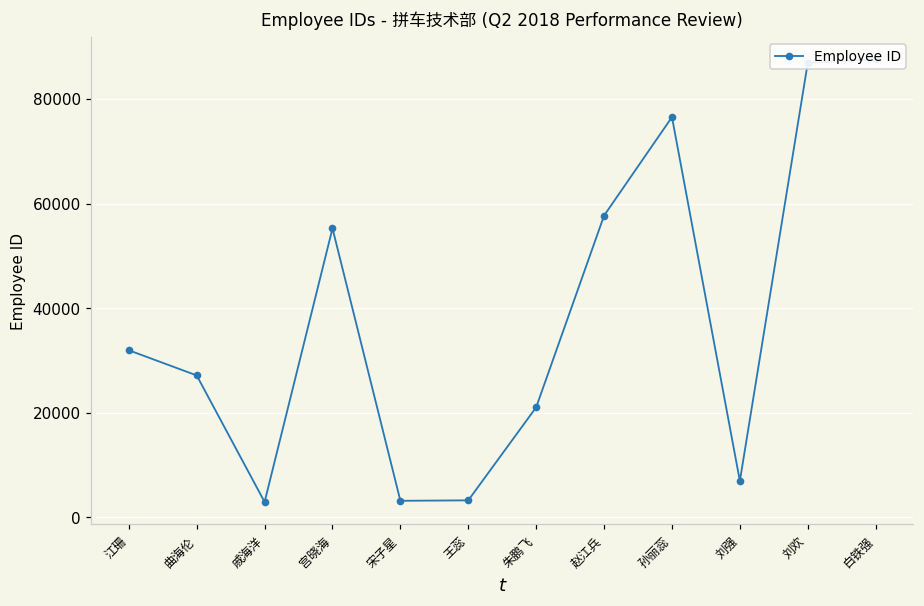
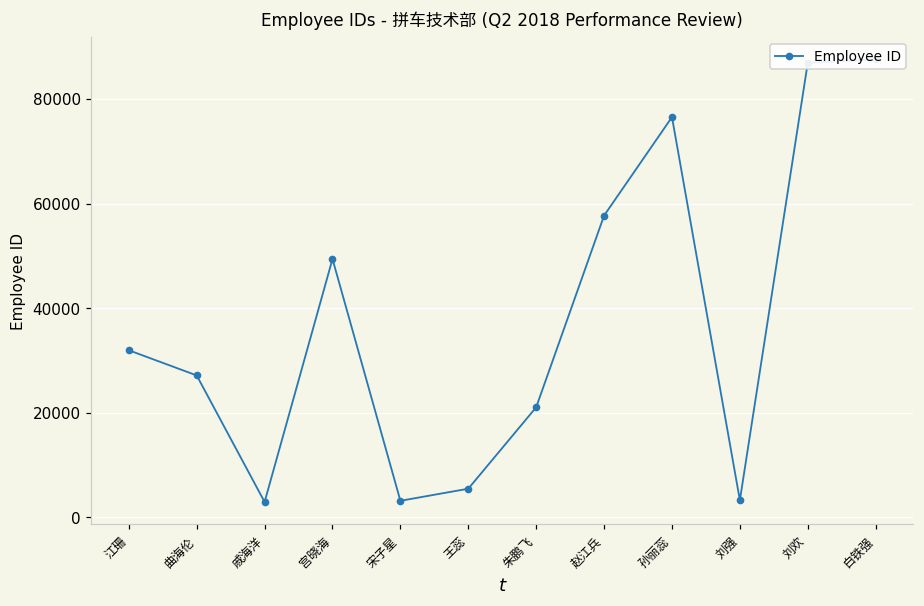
  {
    "江珊": 32000,
    "曲海伦": 27000,
    "戚海洋": 3000,
-   "宫晓海": 55000,
+   "宫晓海": 49000,
    "宋子星": 3000,
-   "王蕊": 3000,
+   "王蕊": 5000,
    "朱鹏飞": 21000,
    "赵江兵": 58000,
    "孙丽蕊": 77000,
-   "刘强": 7000
+   "刘强": 3000
  }
